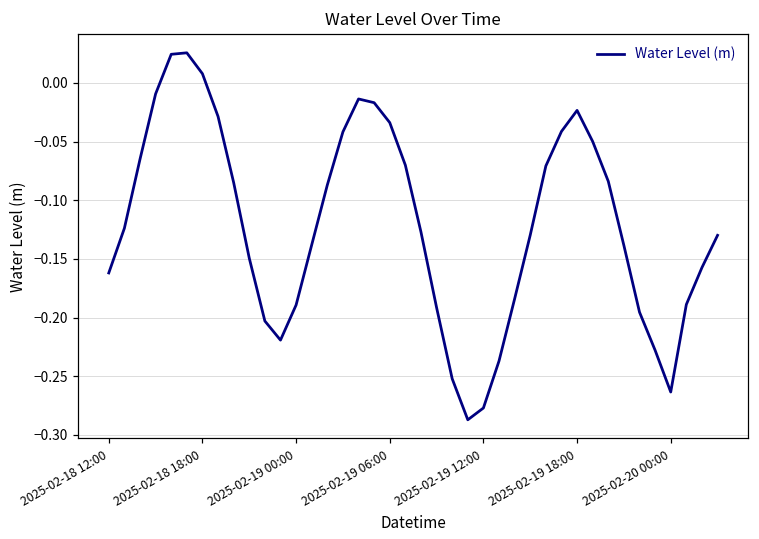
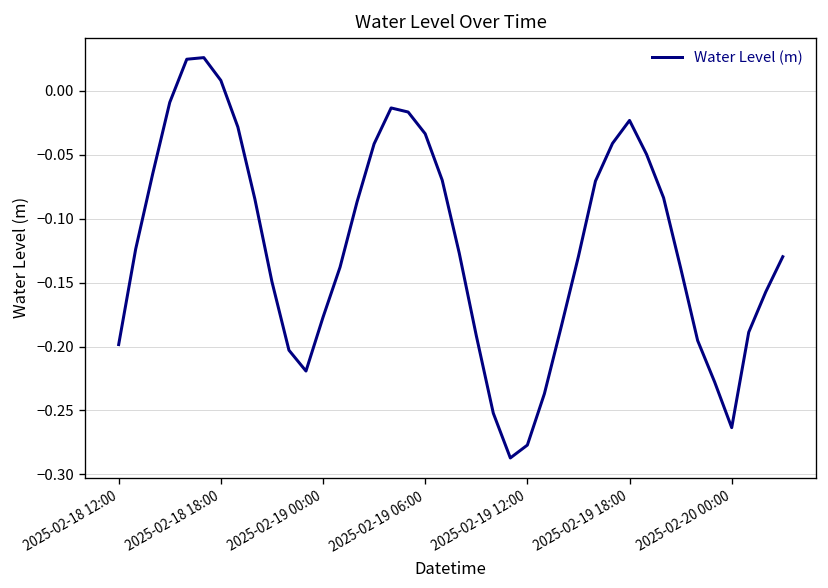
  {
-   "2025-02-18 12:00": -0.162,
+   "2025-02-18 12:00": -0.198,
    "2025-02-18 18:00": 0.008,
-   "2025-02-19 00:00": -0.189,
+   "2025-02-19 00:00": -0.177,
    "2025-02-19 06:00": -0.034,
    "2025-02-19 12:00": -0.277,
    "2025-02-19 18:00": -0.023,
    "2025-02-20 00:00": -0.263
  }
